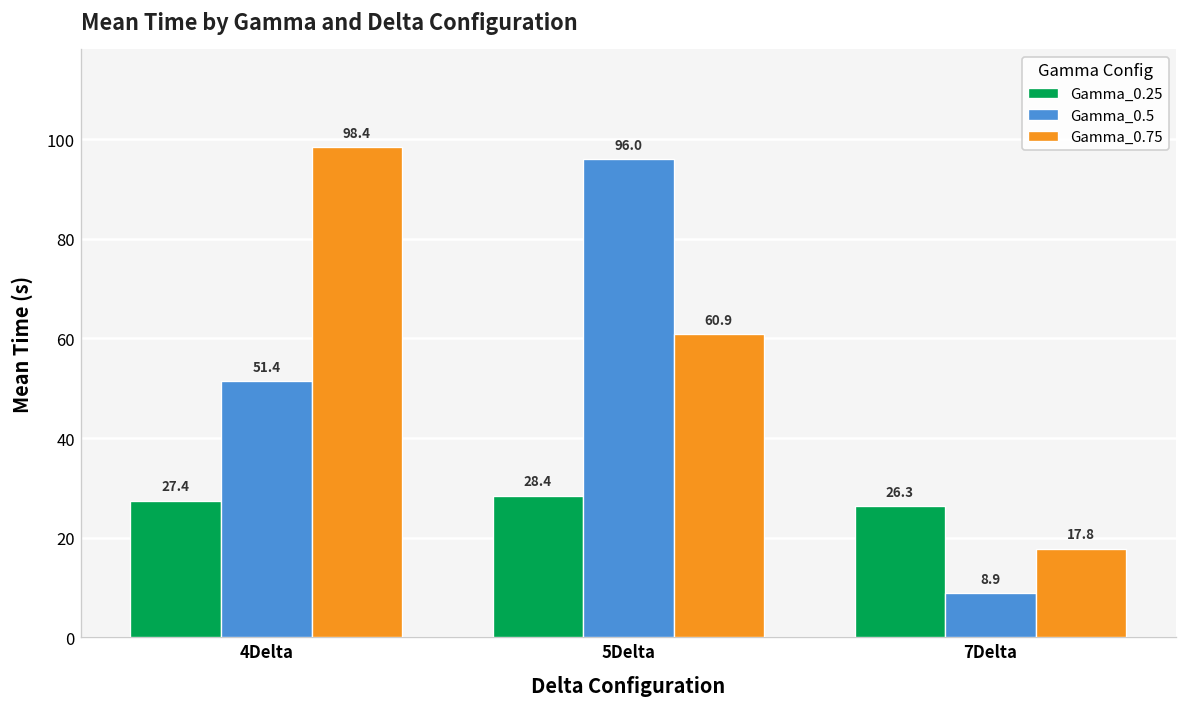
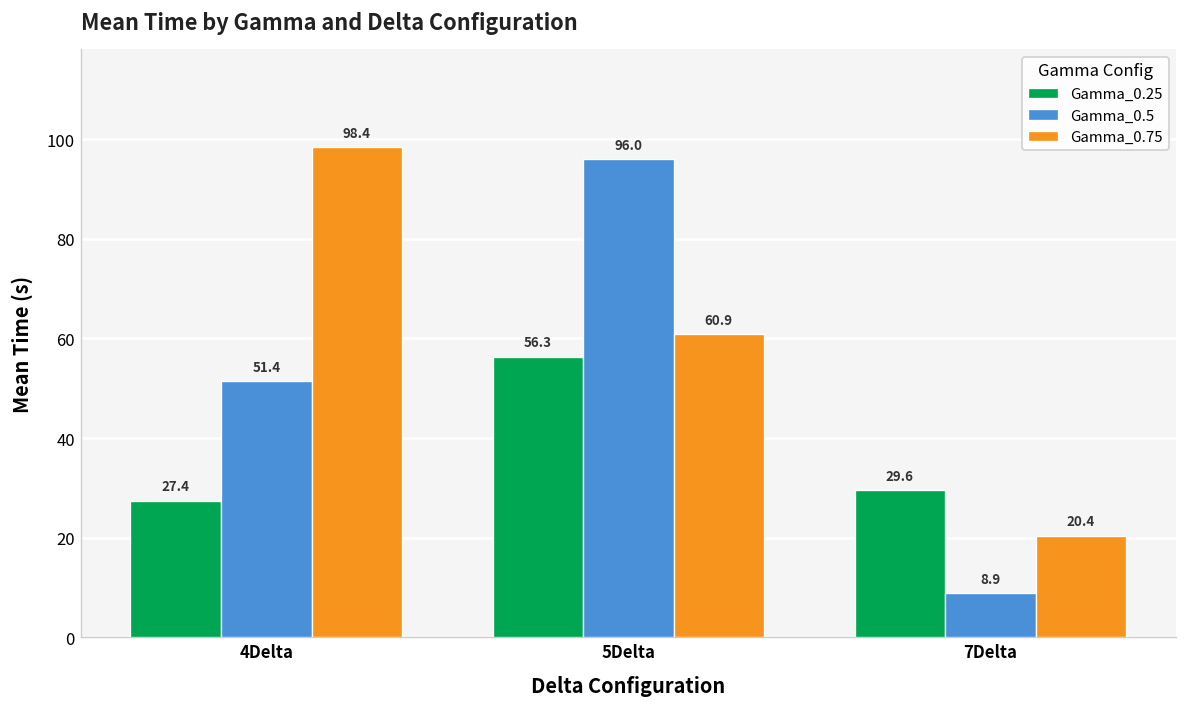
  {
    "Gamma_0.25": {
      "4Delta": 27.4,
-     "5Delta": 28.4,
-     "7Delta": 26.3
+     "5Delta": 56.3,
+     "7Delta": 29.6
    },
    "Gamma_0.5": {
      "4Delta": 51.4,
      "5Delta": 96.0,
      "7Delta": 8.9
    },
    "Gamma_0.75": {
      "4Delta": 98.4,
      "5Delta": 60.9,
-     "7Delta": 17.8
+     "7Delta": 20.4
    }
  }
